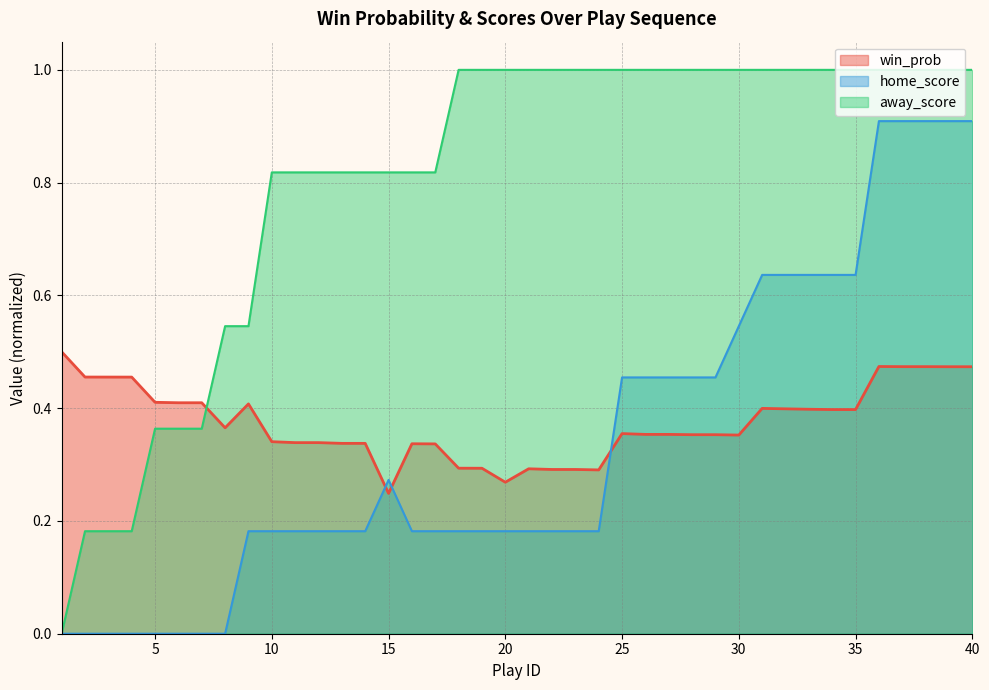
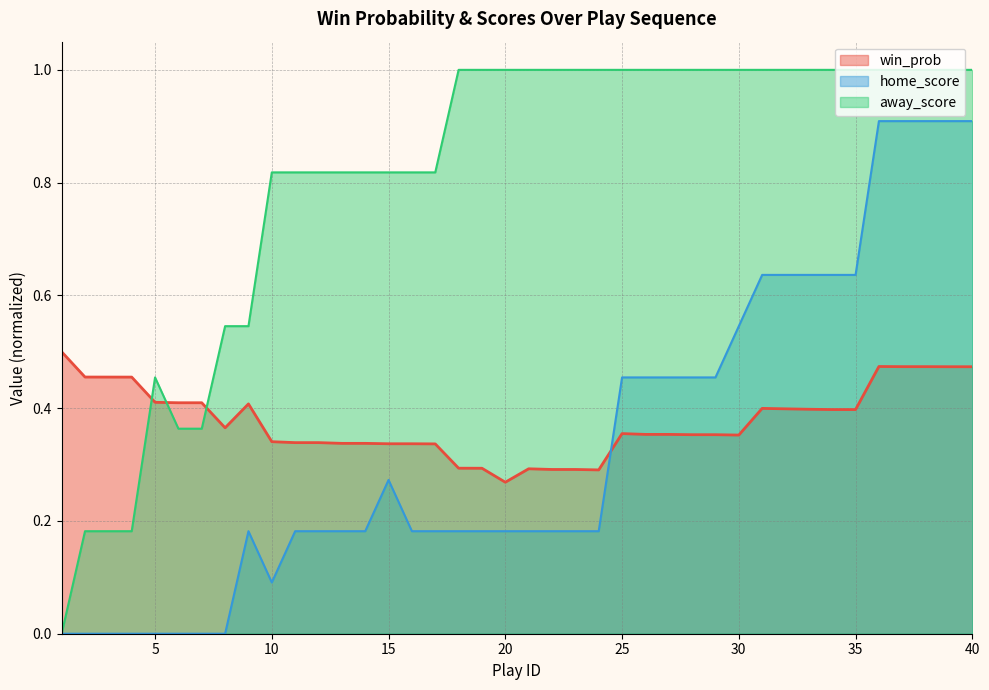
  {
    "win_prob": {
      "5": 0.41,
      "10": 0.34,
-     "15": 0.25,
+     "15": 0.34,
      "20": 0.27,
      "25": 0.35,
      "30": 0.35,
      "35": 0.40,
      "40": 0.47
    },
    "home_score": {
      "5": 0.00,
-     "10": 0.18,
+     "10": 0.09,
      "15": 0.27,
      "20": 0.18,
      "25": 0.45,
      "30": 0.55,
      "35": 0.64,
      "40": 0.91
    },
    "away_score": {
-     "5": 0.36,
+     "5": 0.45,
      "10": 0.82,
      "15": 0.82,
      "20": 1.00,
      "25": 1.00,
      "30": 1.00,
      "40": 1.00
    }
  }
